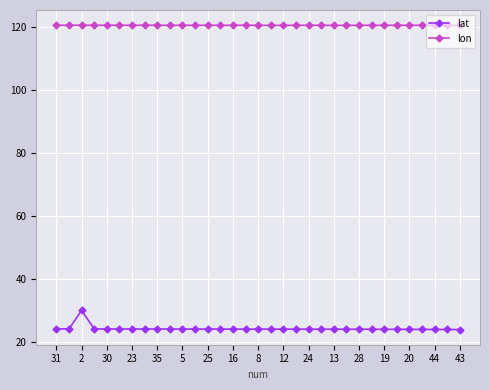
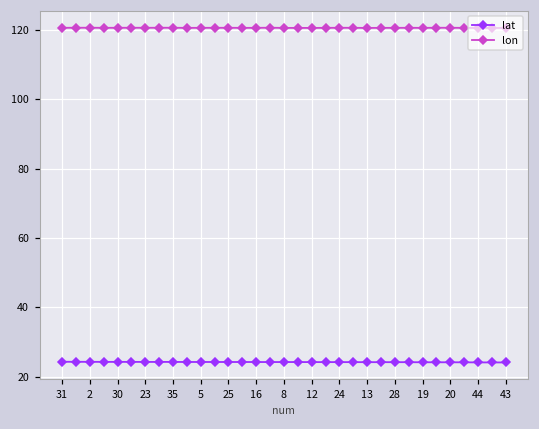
  {
    "lat": {
-     "2": 30,
+     "2": 24,
      "30": 24,
      "35": 24,
      "16": 24,
      "8": 24,
      "12": 24,
      "24": 24,
      "28": 24,
      "20": 24,
      "44": 24,
      "43": 24
    },
    "lon": {
      "2": 121,
      "30": 121,
      "35": 121,
      "16": 121,
      "8": 121,
      "12": 121,
      "24": 121,
      "28": 121,
      "20": 121
    }
  }
